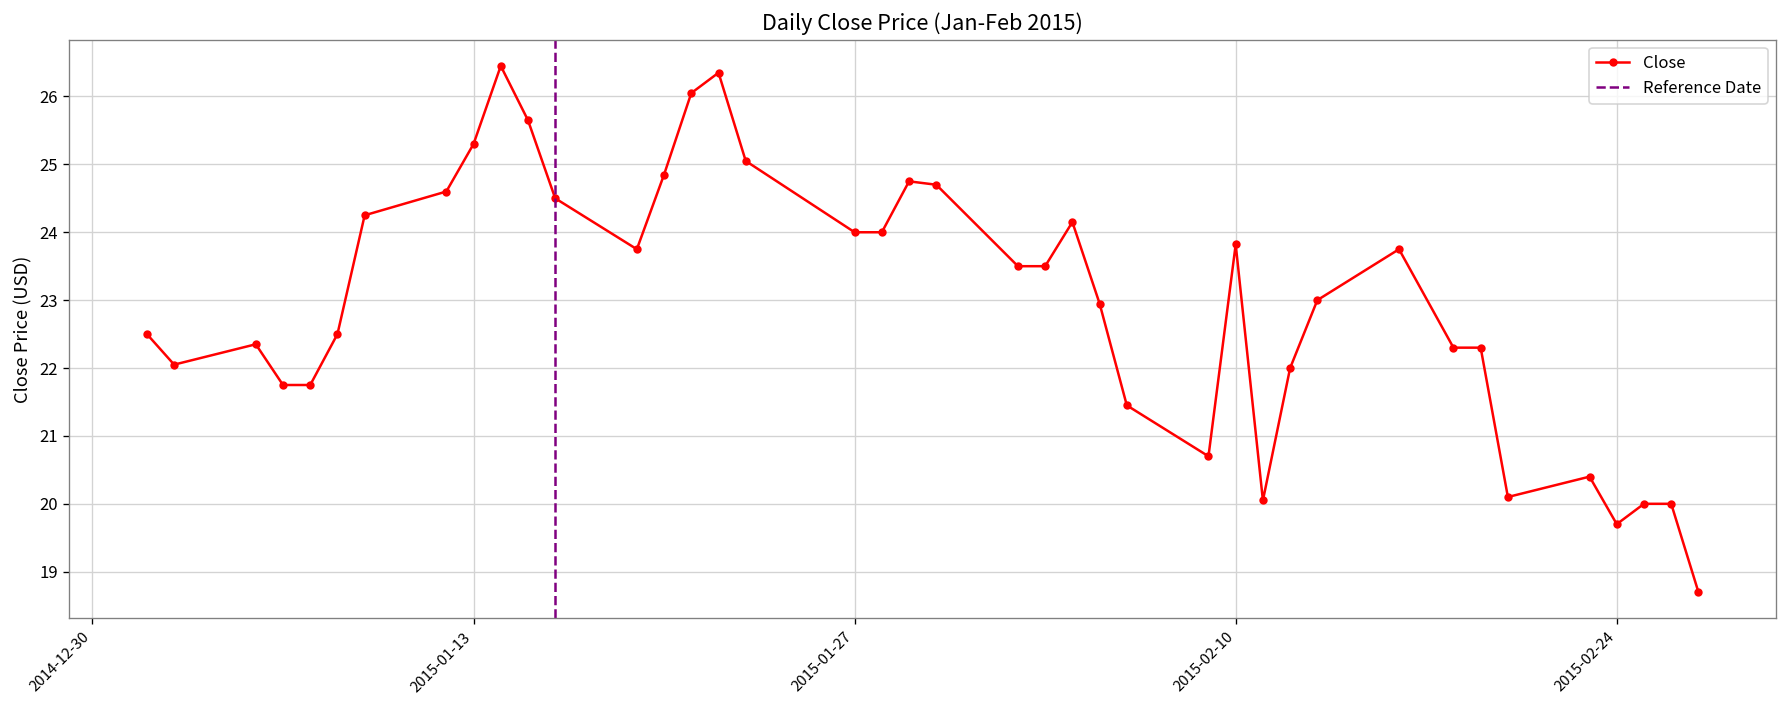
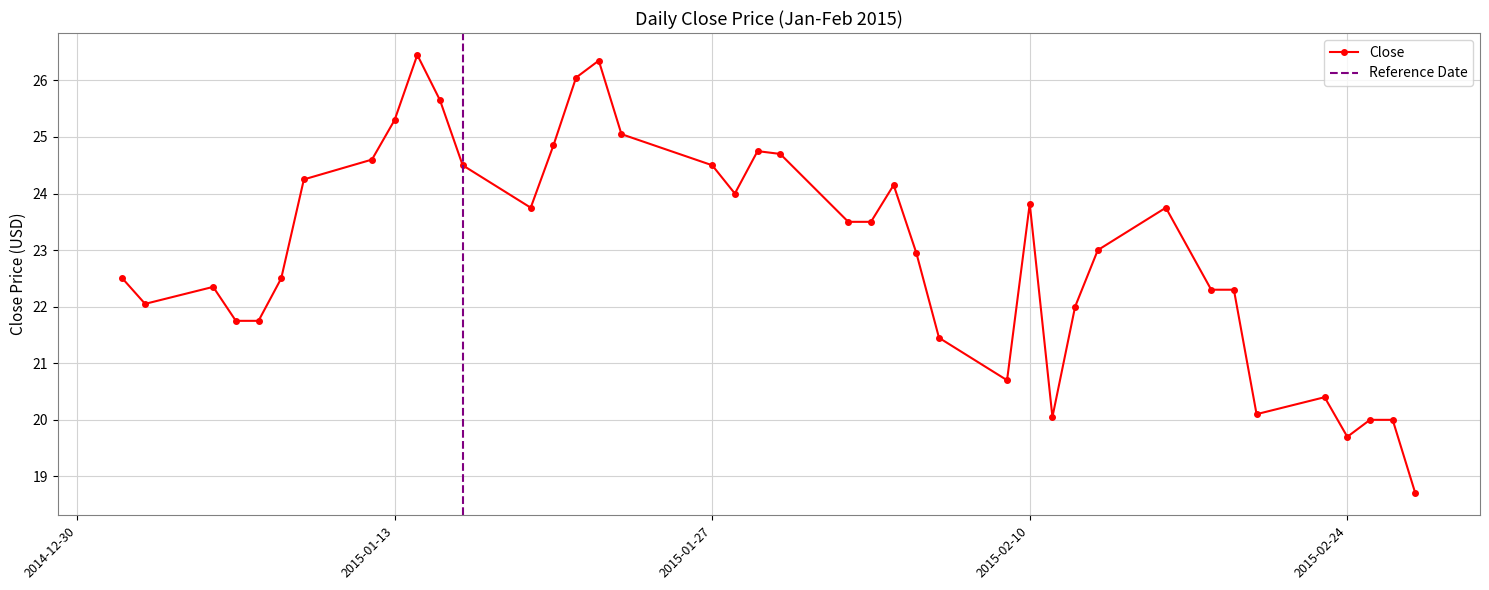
  {
    "2015-01-13": 25.3,
-   "2015-01-27": 24.0,
+   "2015-01-27": 24.5,
    "2015-02-10": 23.8,
    "2015-02-24": 19.7
  }
